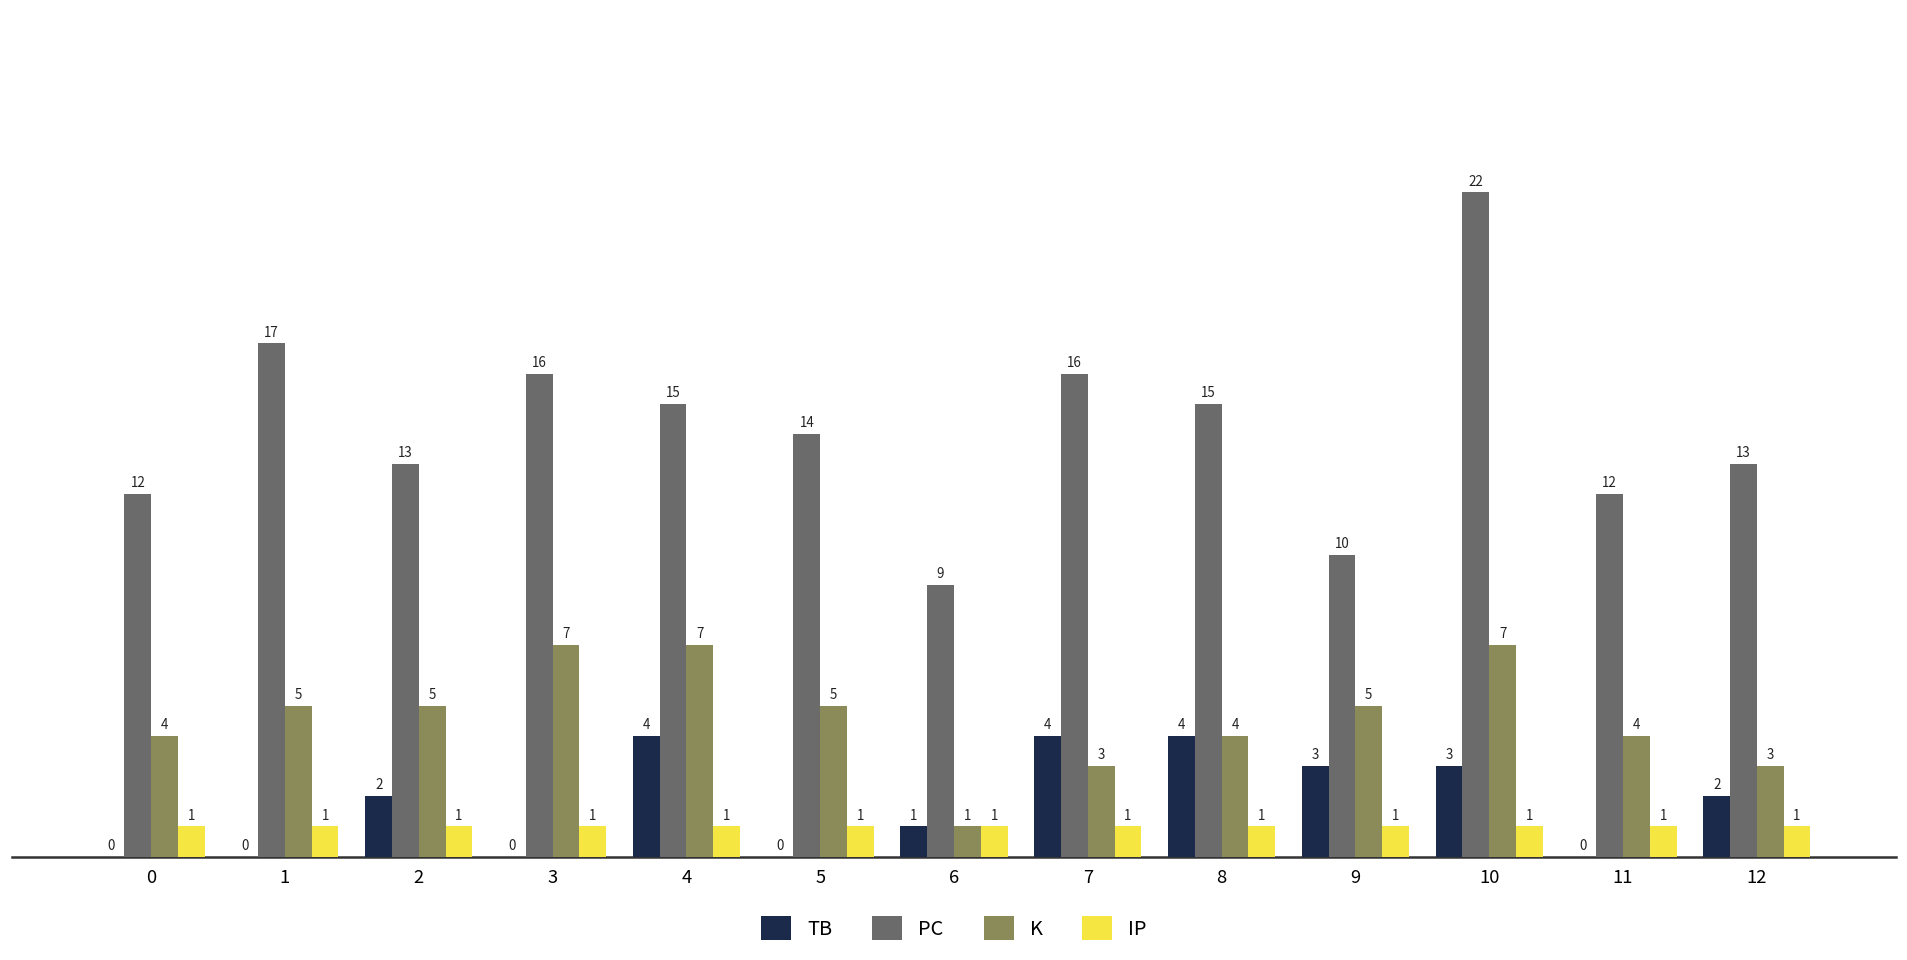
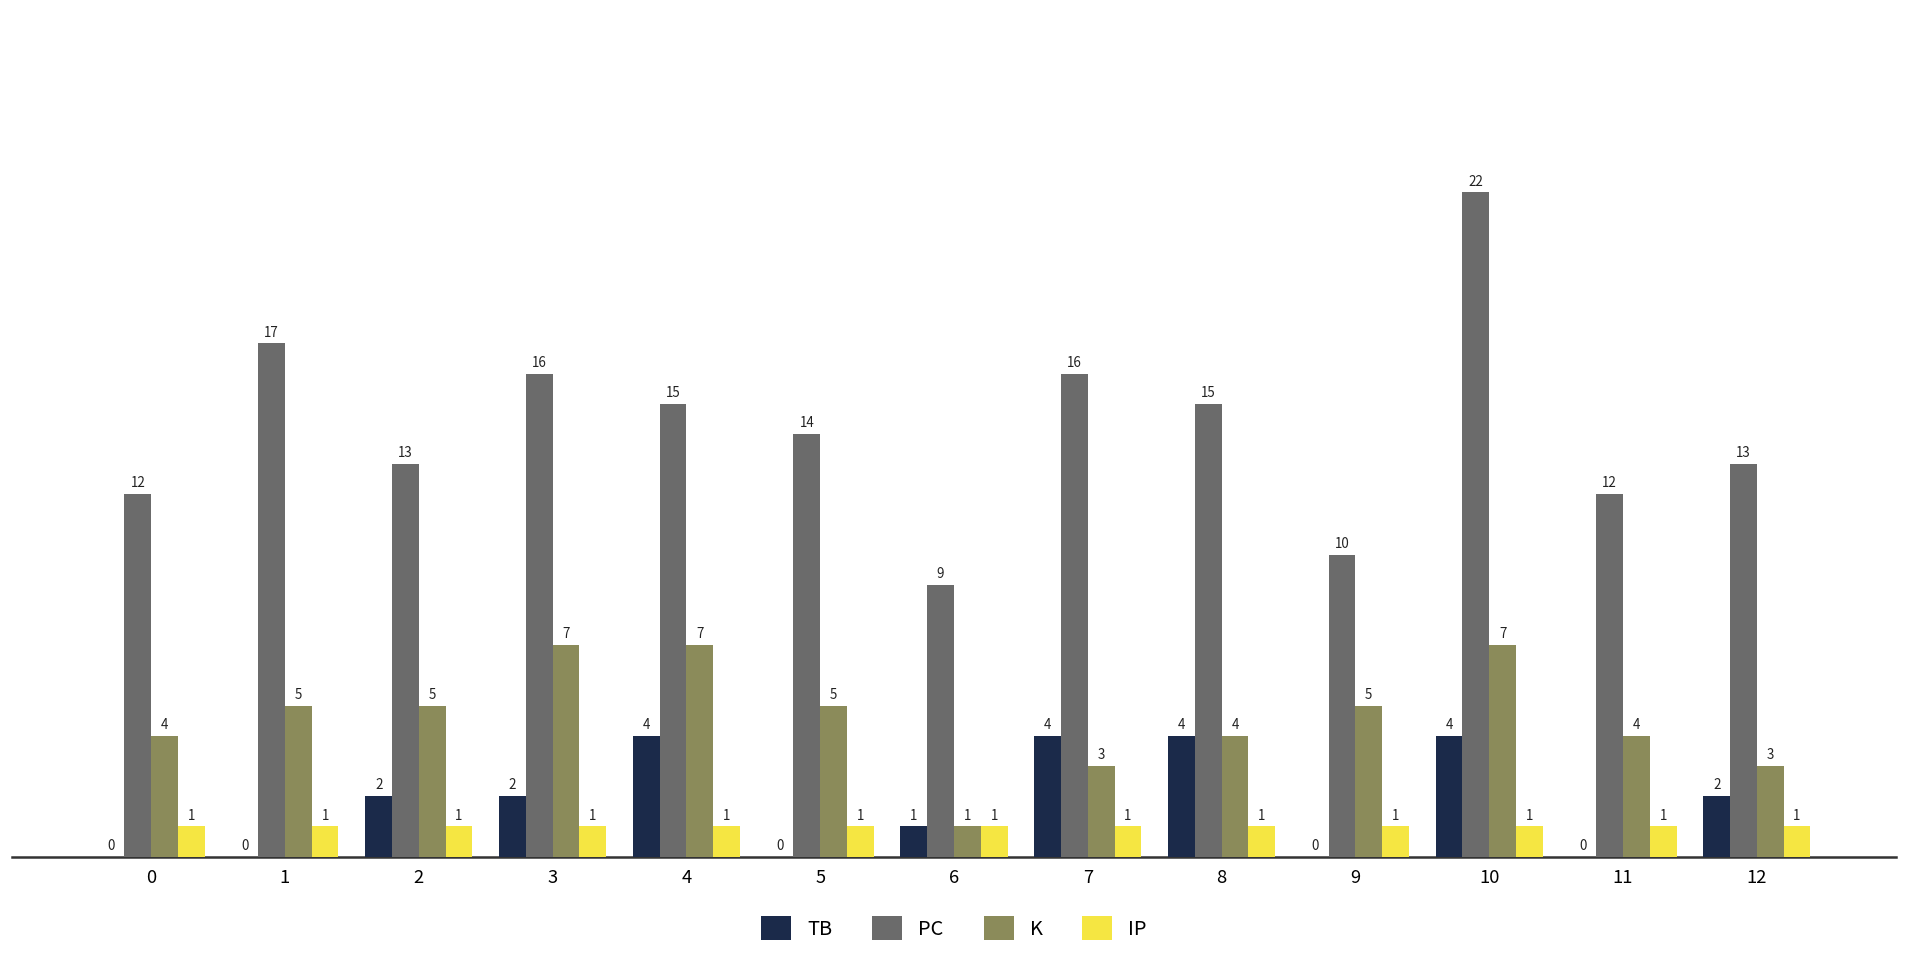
  {
    "TB": {
      "0": 0,
      "1": 0,
      "2": 2,
-     "3": 0,
+     "3": 2,
      "4": 4,
      "5": 0,
      "6": 1,
      "7": 4,
      "8": 4,
-     "9": 3,
-     "10": 3,
+     "9": 0,
+     "10": 4,
      "11": 0,
      "12": 2
    },
    "IP": {
      "0": 1,
      "1": 1,
      "2": 1,
      "3": 1,
      "4": 1,
      "5": 1,
      "6": 1,
      "7": 1,
      "8": 1,
      "9": 1,
      "10": 1,
      "11": 1,
      "12": 1
    }
  }
